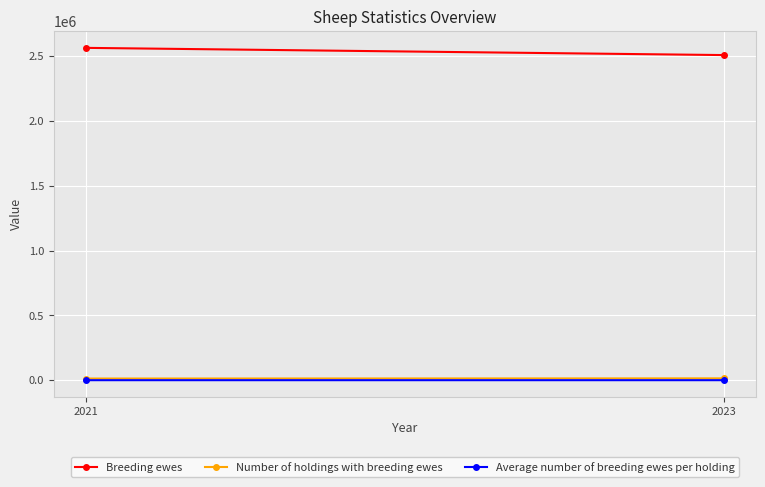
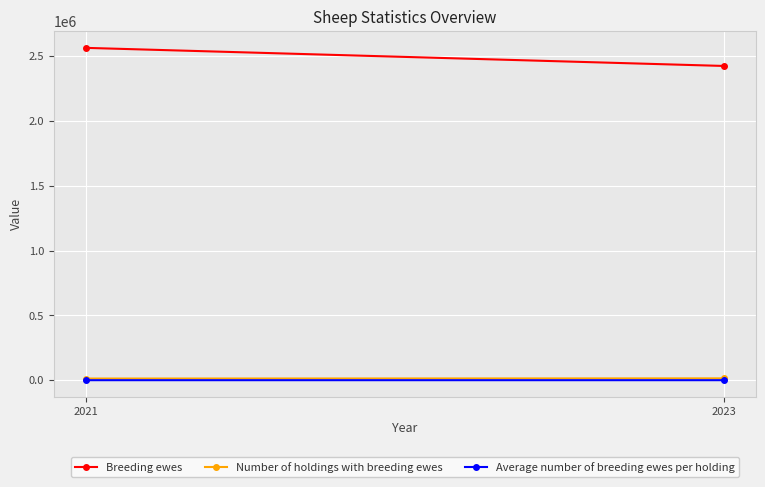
  {
    "Breeding ewes": {
      "2021": 2570000,
-     "2023": 2510000
+     "2023": 2430000
    }
  }
